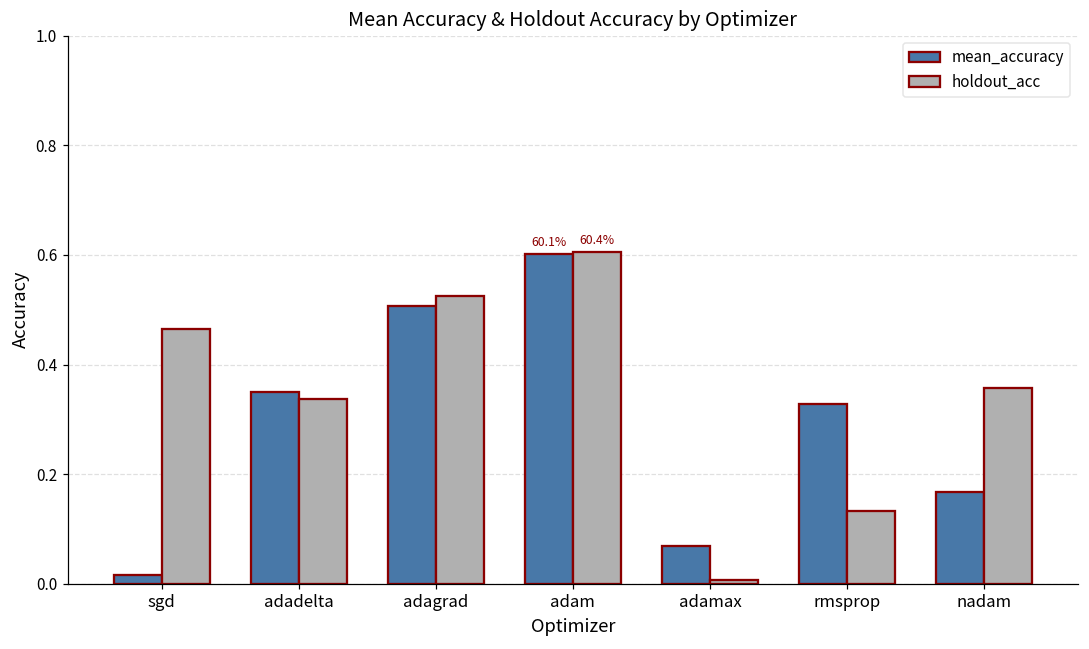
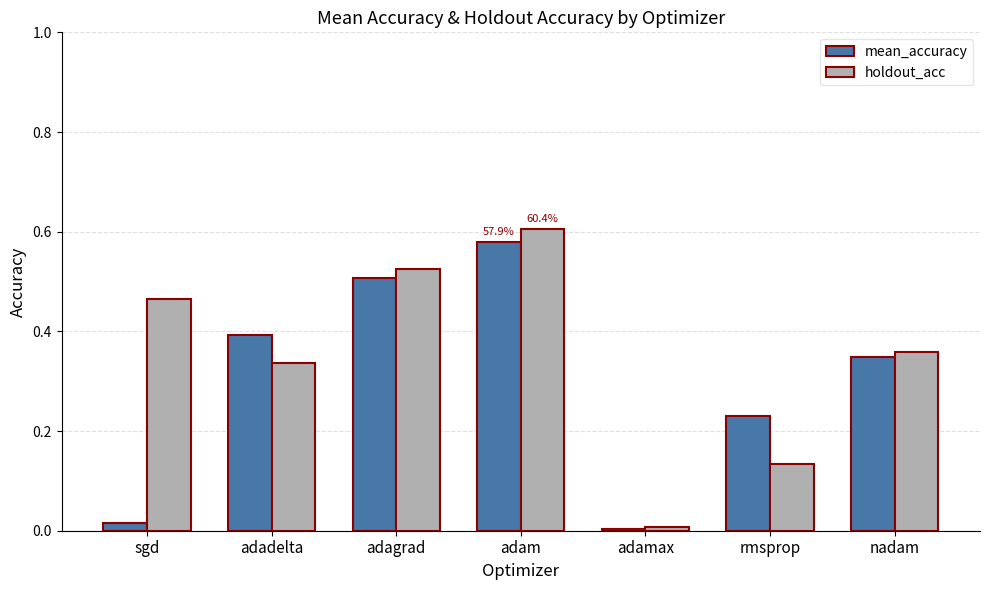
  {
    "mean_accuracy": {
-     "adadelta": "0.35",
-     "adam": "60.1%",
-     "adamax": "0.07",
-     "rmsprop": "0.33",
-     "nadam": "0.17"
+     "adadelta": "0.39",
+     "adam": "57.9%",
+     "adamax": "0.00",
+     "rmsprop": "0.23",
+     "nadam": "0.35"
    },
    "holdout_acc": {
      "adam": "60.4%"
    }
  }
